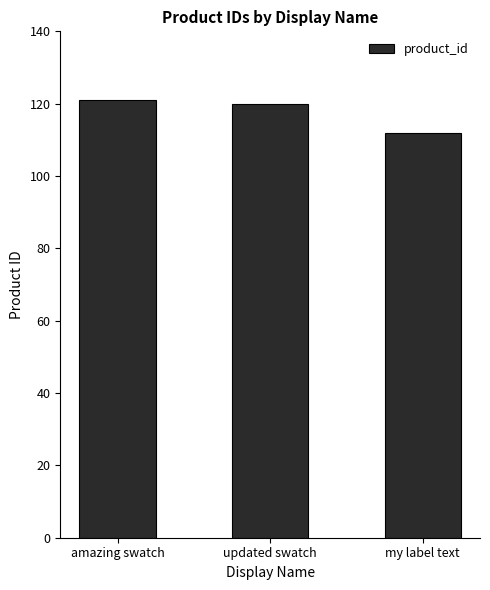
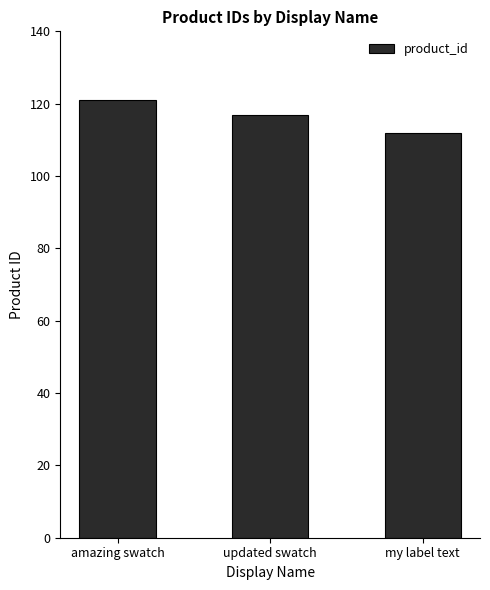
  {
    "amazing swatch": 121,
-   "updated swatch": 120,
+   "updated swatch": 117,
    "my label text": 112
  }
